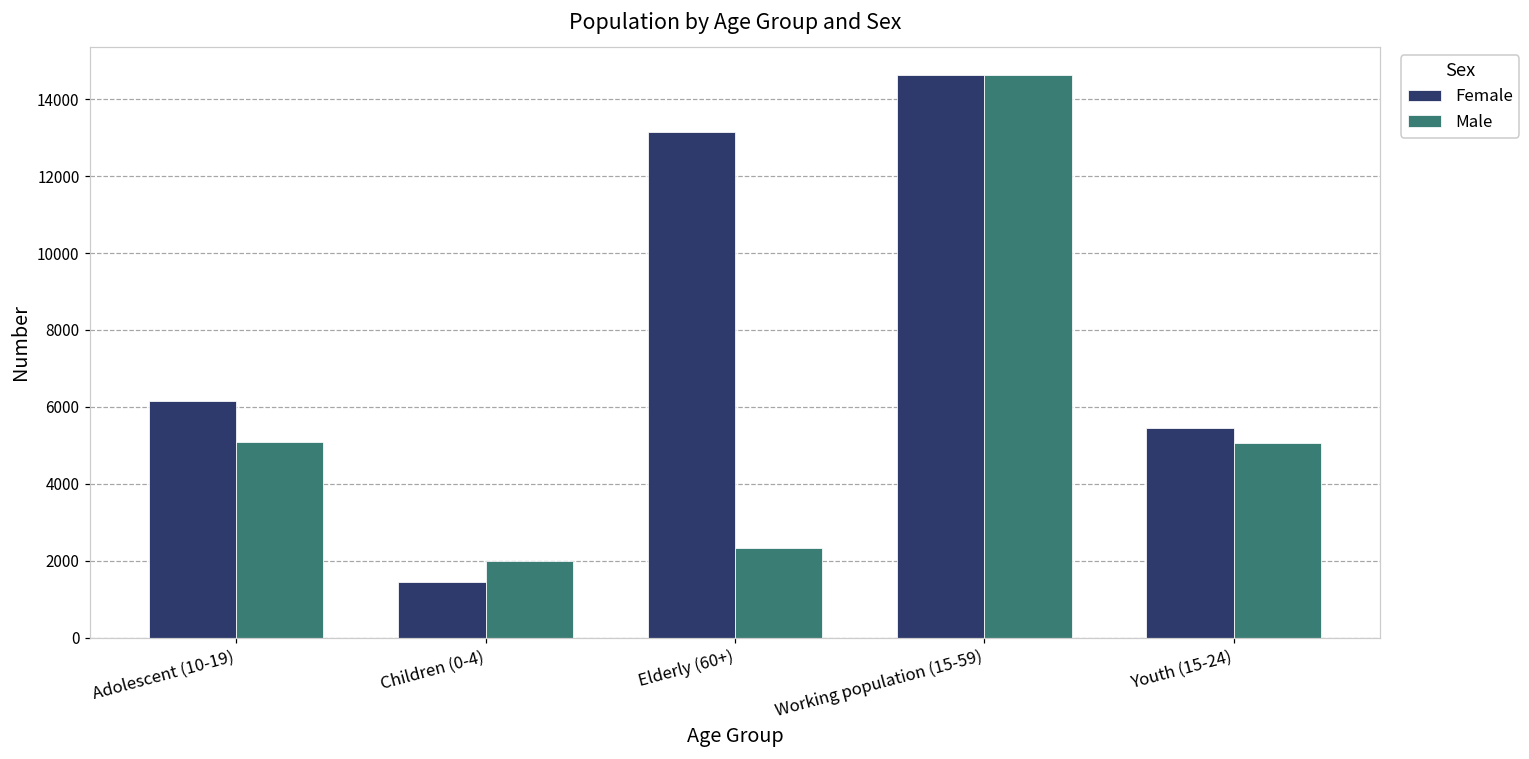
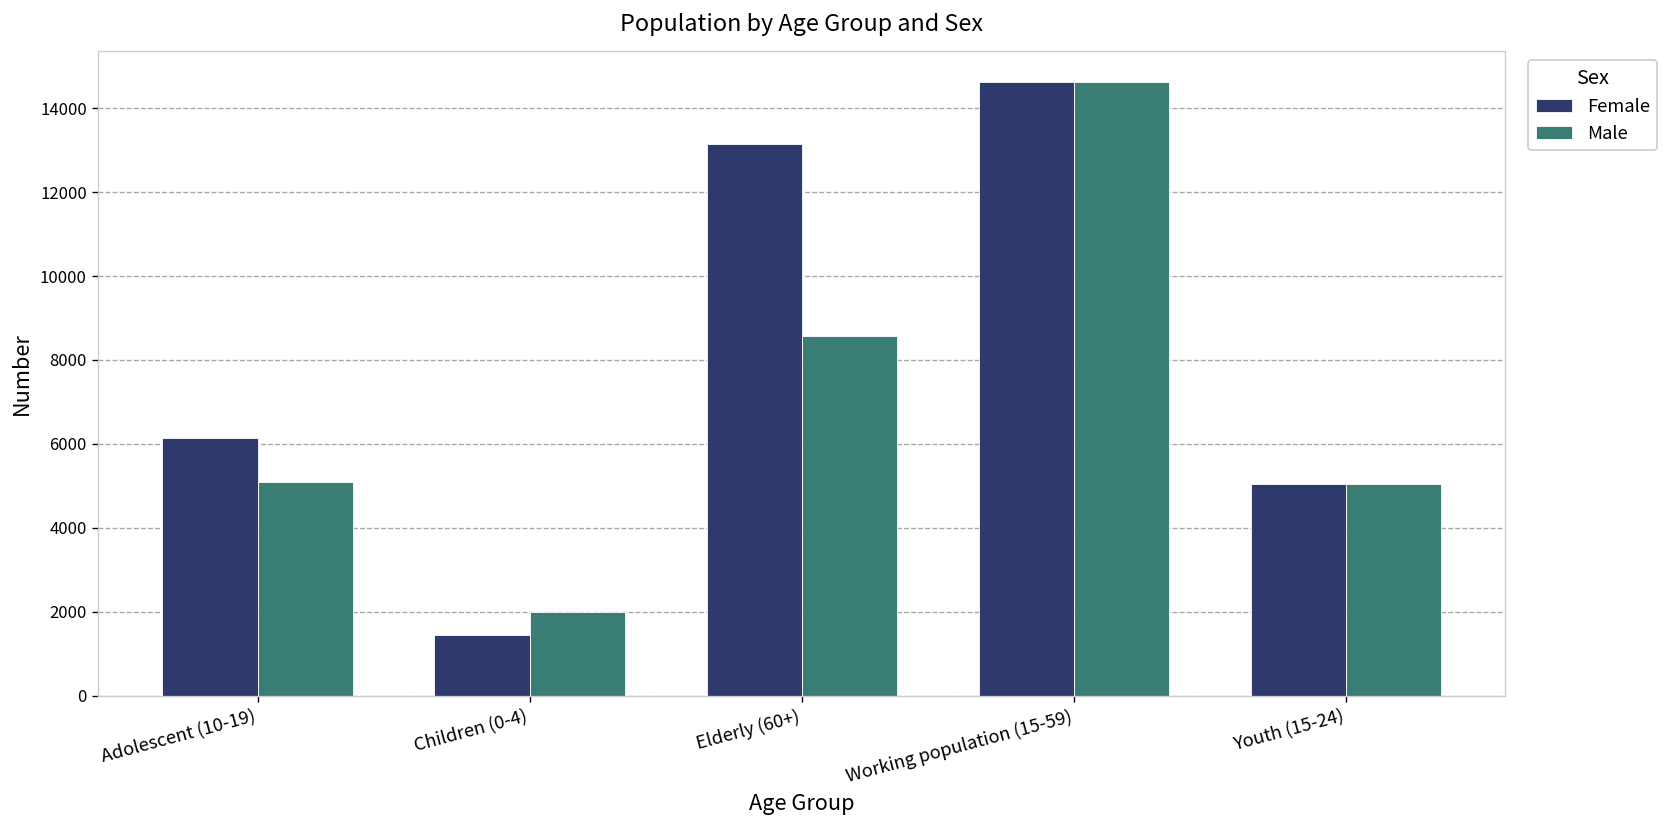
  {
    "Female": {
      "Adolescent (10-19)": 6100,
      "Children (0-4)": 1500,
      "Elderly (60+)": 13200,
      "Working population (15-59)": 14600,
-     "Youth (15-24)": 5400
+     "Youth (15-24)": 5100
    },
    "Male": {
      "Adolescent (10-19)": 5100,
      "Children (0-4)": 2000,
-     "Elderly (60+)": 2300,
+     "Elderly (60+)": 8600,
      "Working population (15-59)": 14600,
      "Youth (15-24)": 5100
    }
  }
